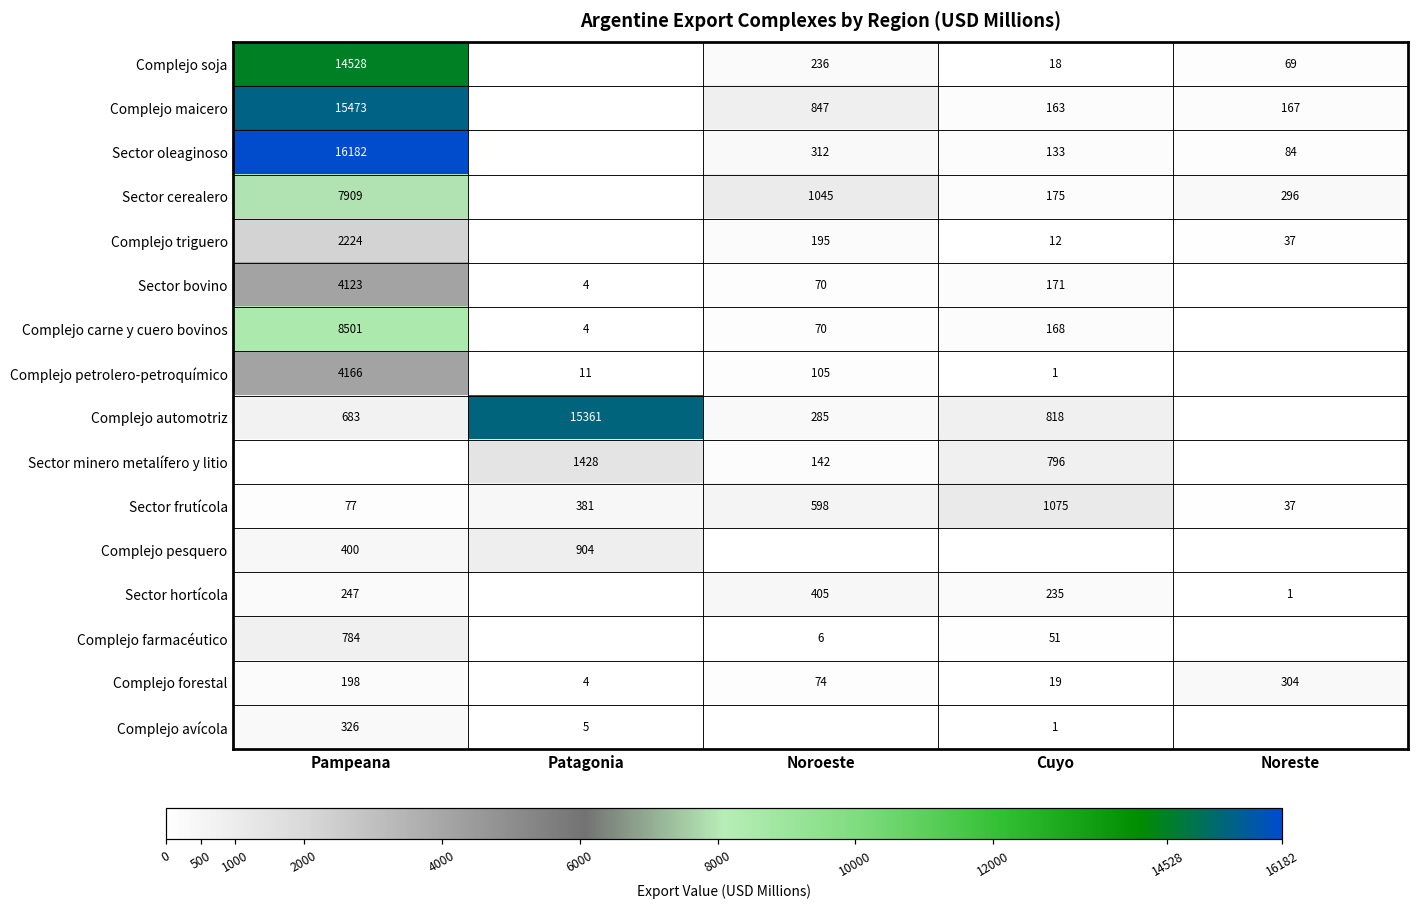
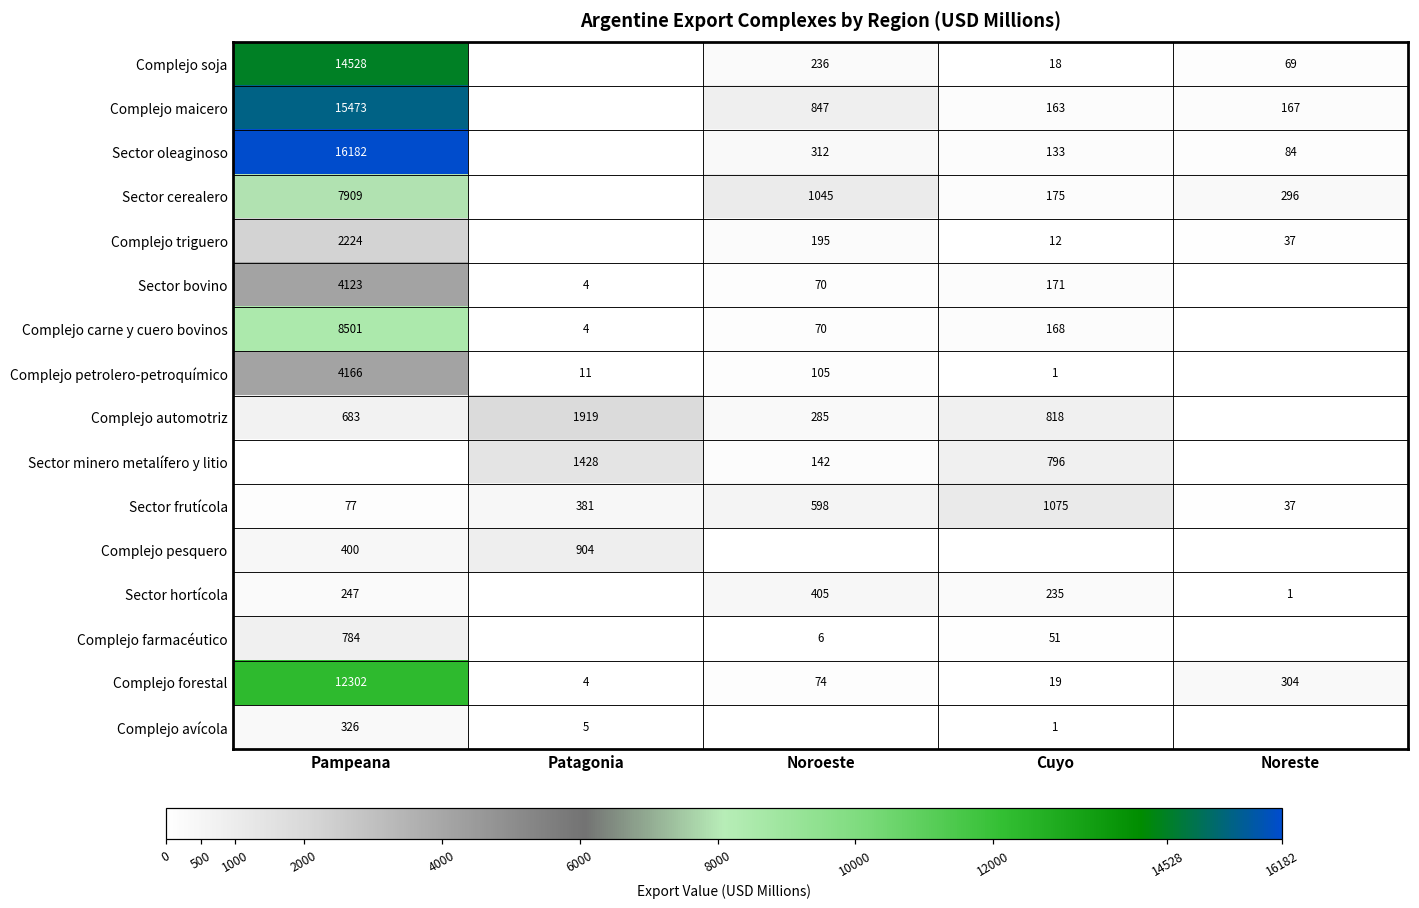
  {
    "Complejo soja": {
      "Pampeana": 14528,
      "Noroeste": 236,
      "Cuyo": 18,
      "Noreste": 69
    },
    "Complejo maicero": {
      "Pampeana": 15473,
      "Noroeste": 847,
      "Cuyo": 163,
      "Noreste": 167
    },
    "Sector oleaginoso": {
      "Pampeana": 16182,
      "Noroeste": 312,
      "Cuyo": 133,
      "Noreste": 84
    },
    "Sector cerealero": {
      "Pampeana": 7909,
      "Noroeste": 1045,
      "Cuyo": 175,
      "Noreste": 296
    },
    "Complejo triguero": {
      "Pampeana": 2224,
      "Noroeste": 195,
      "Cuyo": 12,
      "Noreste": 37
    },
    "Sector bovino": {
      "Pampeana": 4123,
      "Patagonia": 4,
      "Noroeste": 70,
      "Cuyo": 171
    },
    "Complejo carne y cuero bovinos": {
      "Pampeana": 8501,
      "Patagonia": 4,
      "Noroeste": 70,
      "Cuyo": 168
    },
    "Complejo petrolero-petroquímico": {
      "Pampeana": 4166,
      "Patagonia": 11,
      "Noroeste": 105,
      "Cuyo": 1
    },
    "Complejo automotriz": {
      "Pampeana": 683,
-     "Patagonia": 15361,
+     "Patagonia": 1919,
      "Noroeste": 285,
      "Cuyo": 818
    },
    "Sector minero metalífero y litio": {
      "Patagonia": 1428,
      "Noroeste": 142,
      "Cuyo": 796
    },
    "Sector frutícola": {
      "Pampeana": 77,
      "Patagonia": 381,
      "Noroeste": 598,
      "Cuyo": 1075,
      "Noreste": 37
    },
    "Complejo pesquero": {
      "Pampeana": 400,
      "Patagonia": 904
    },
    "Sector hortícola": {
      "Pampeana": 247,
      "Noroeste": 405,
      "Cuyo": 235,
      "Noreste": 1
    },
    "Complejo farmacéutico": {
      "Pampeana": 784,
      "Noroeste": 6,
      "Cuyo": 51
    },
    "Complejo forestal": {
-     "Pampeana": 198,
+     "Pampeana": 12302,
      "Patagonia": 4,
      "Noroeste": 74,
      "Cuyo": 19,
      "Noreste": 304
    },
    "Complejo avícola": {
      "Pampeana": 326,
      "Patagonia": 5,
      "Cuyo": 1
    }
  }
